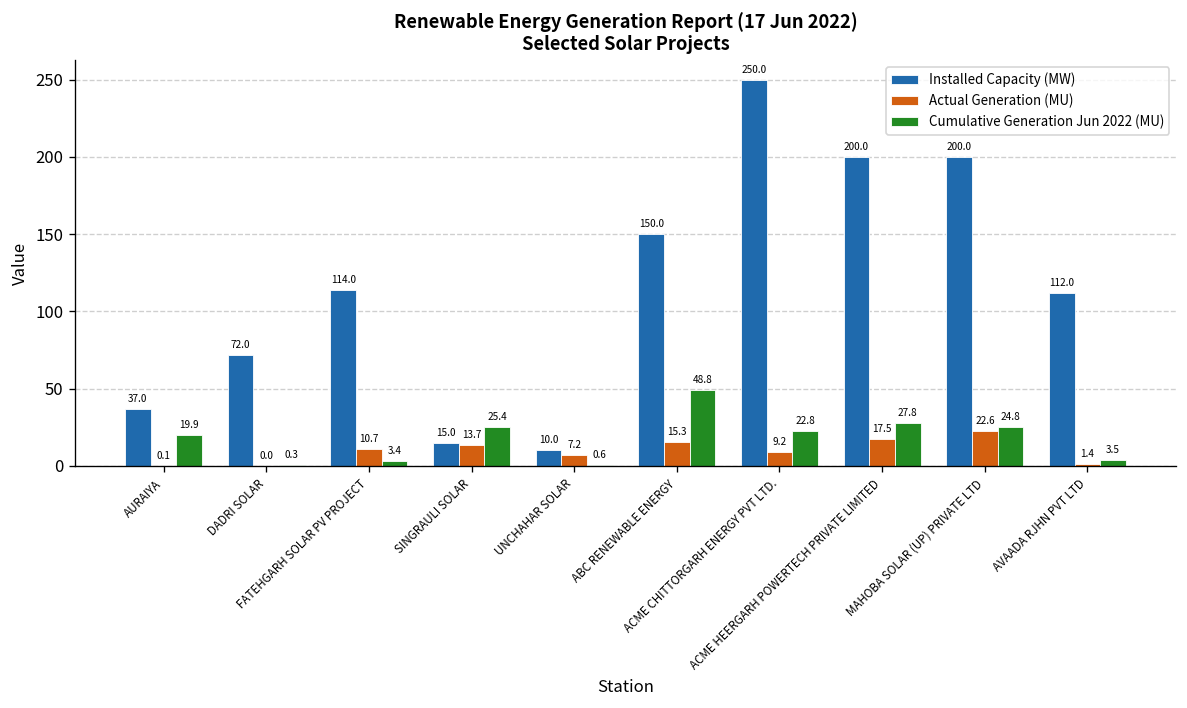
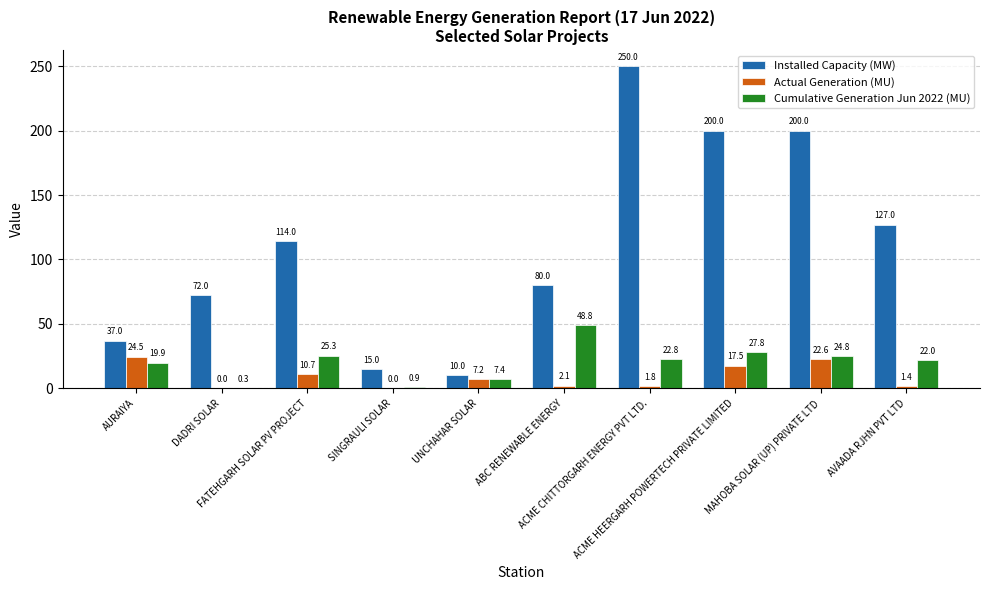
  {
    "Installed Capacity (MW)": {
      "AURAIYA": 37.0,
      "DADRI SOLAR": 72.0,
      "FATEHGARH SOLAR PV PROJECT": 114.0,
      "SINGRAULI SOLAR": 15.0,
      "UNCHAHAR SOLAR": 10.0,
-     "ABC RENEWABLE ENERGY": 150.0,
+     "ABC RENEWABLE ENERGY": 80.0,
      "ACME CHITTORGARH ENERGY PVT LTD.": 250.0,
      "ACME HEERGARH POWERTECH PRIVATE LIMITED": 200.0,
      "MAHOBA SOLAR (UP) PRIVATE LTD": 200.0,
-     "AVAADA RJHN PVT LTD": 112.0
+     "AVAADA RJHN PVT LTD": 127.0
    },
    "Actual Generation (MU)": {
-     "AURAIYA": 0.1,
+     "AURAIYA": 24.5,
      "DADRI SOLAR": 0.0,
      "FATEHGARH SOLAR PV PROJECT": 10.7,
-     "SINGRAULI SOLAR": 13.7,
+     "SINGRAULI SOLAR": 0.0,
      "UNCHAHAR SOLAR": 7.2,
-     "ABC RENEWABLE ENERGY": 15.3,
-     "ACME CHITTORGARH ENERGY PVT LTD.": 9.2,
+     "ABC RENEWABLE ENERGY": 2.1,
+     "ACME CHITTORGARH ENERGY PVT LTD.": 1.8,
      "ACME HEERGARH POWERTECH PRIVATE LIMITED": 17.5,
      "MAHOBA SOLAR (UP) PRIVATE LTD": 22.6,
      "AVAADA RJHN PVT LTD": 1.4
    },
    "Cumulative Generation Jun 2022 (MU)": {
      "AURAIYA": 19.9,
      "DADRI SOLAR": 0.3,
-     "FATEHGARH SOLAR PV PROJECT": 3.4,
-     "SINGRAULI SOLAR": 25.4,
-     "UNCHAHAR SOLAR": 0.6,
+     "FATEHGARH SOLAR PV PROJECT": 25.3,
+     "SINGRAULI SOLAR": 0.9,
+     "UNCHAHAR SOLAR": 7.4,
      "ABC RENEWABLE ENERGY": 48.8,
      "ACME CHITTORGARH ENERGY PVT LTD.": 22.8,
      "ACME HEERGARH POWERTECH PRIVATE LIMITED": 27.8,
      "MAHOBA SOLAR (UP) PRIVATE LTD": 24.8,
-     "AVAADA RJHN PVT LTD": 3.5
+     "AVAADA RJHN PVT LTD": 22.0
    }
  }
